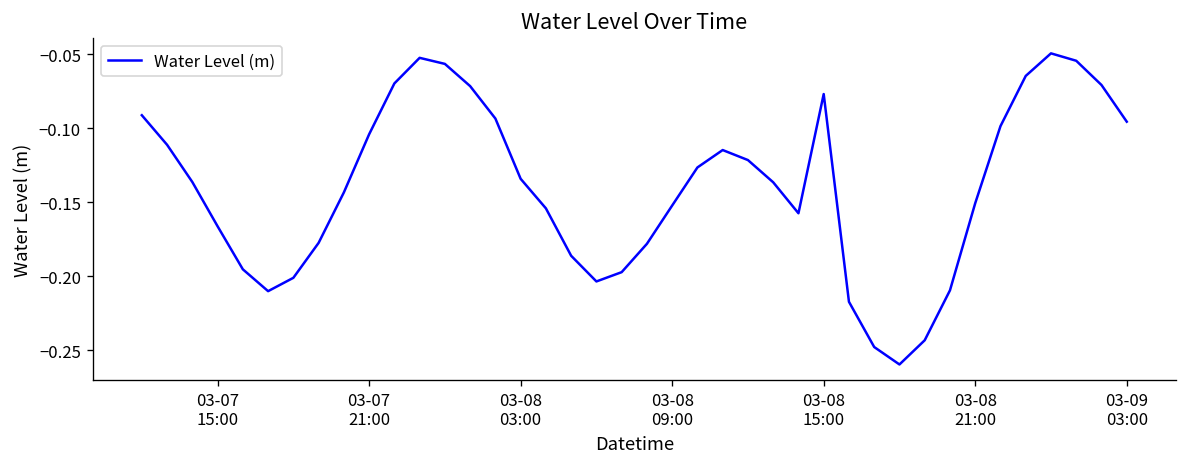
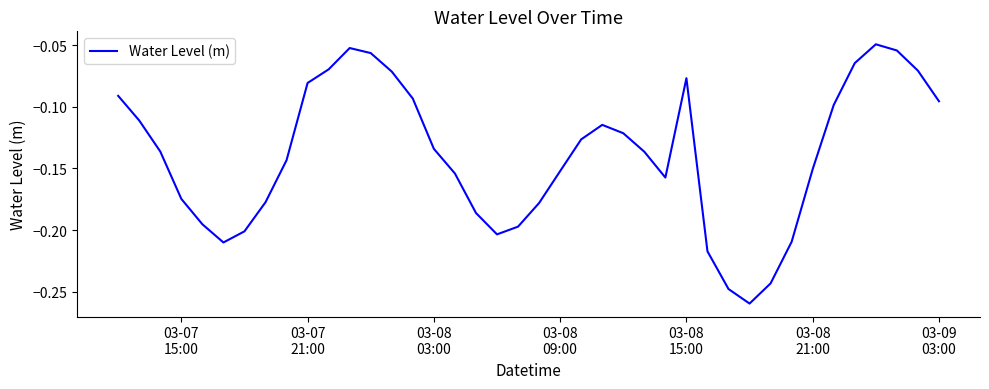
  {
-   "03-07 15:00": -0.166,
-   "03-07 21:00": -0.104,
+   "03-07 15:00": -0.175,
+   "03-07 21:00": -0.081,
    "03-08 03:00": -0.134,
    "03-08 09:00": -0.152,
    "03-08 15:00": -0.077,
    "03-08 21:00": -0.151,
    "03-09 03:00": -0.095
  }
